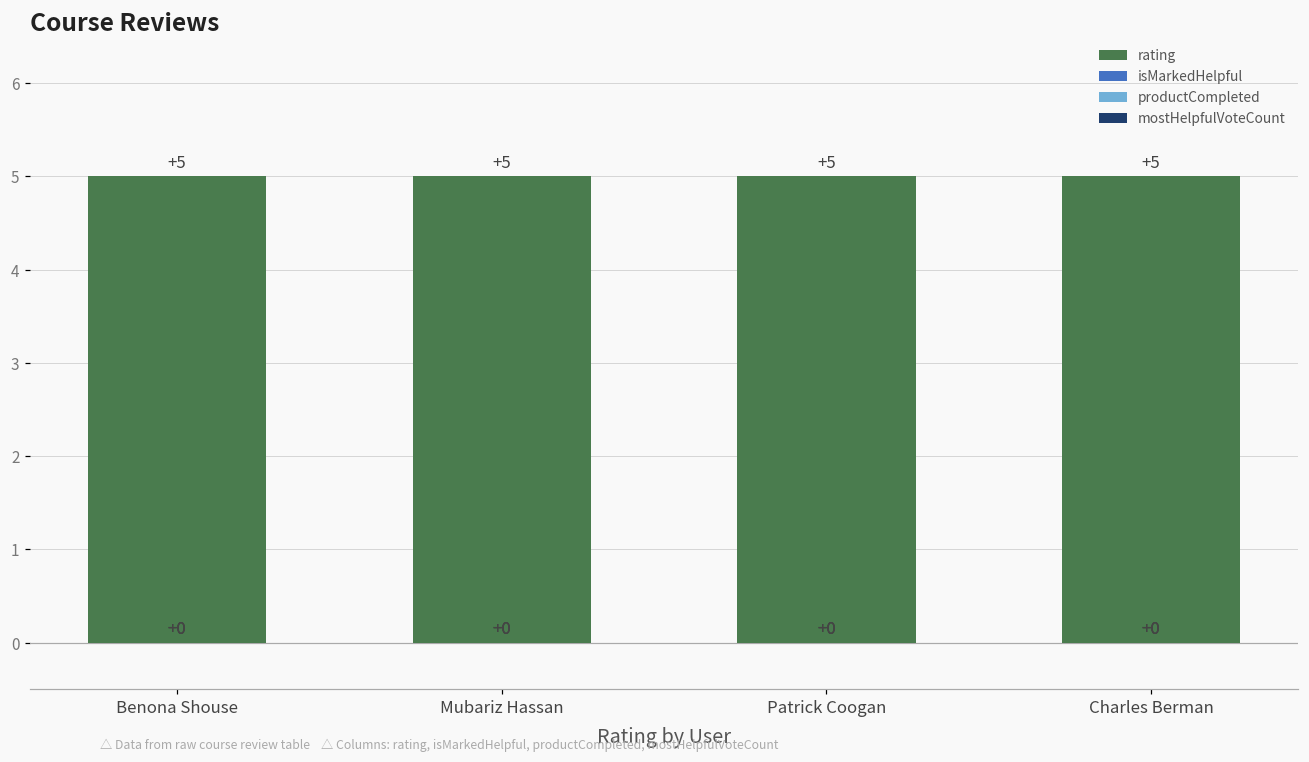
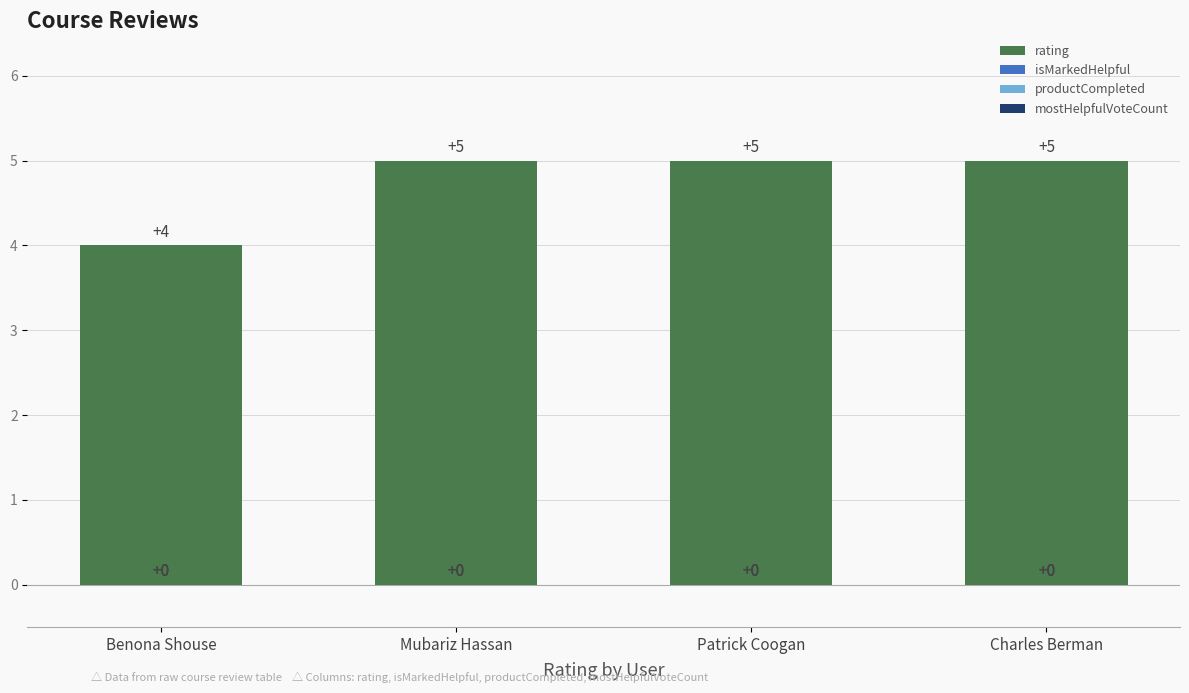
  {
    "rating": {
-     "Benona Shouse": "+5",
+     "Benona Shouse": "+4",
      "Mubariz Hassan": "+5",
      "Patrick Coogan": "+5",
      "Charles Berman": "+5"
    }
  }
